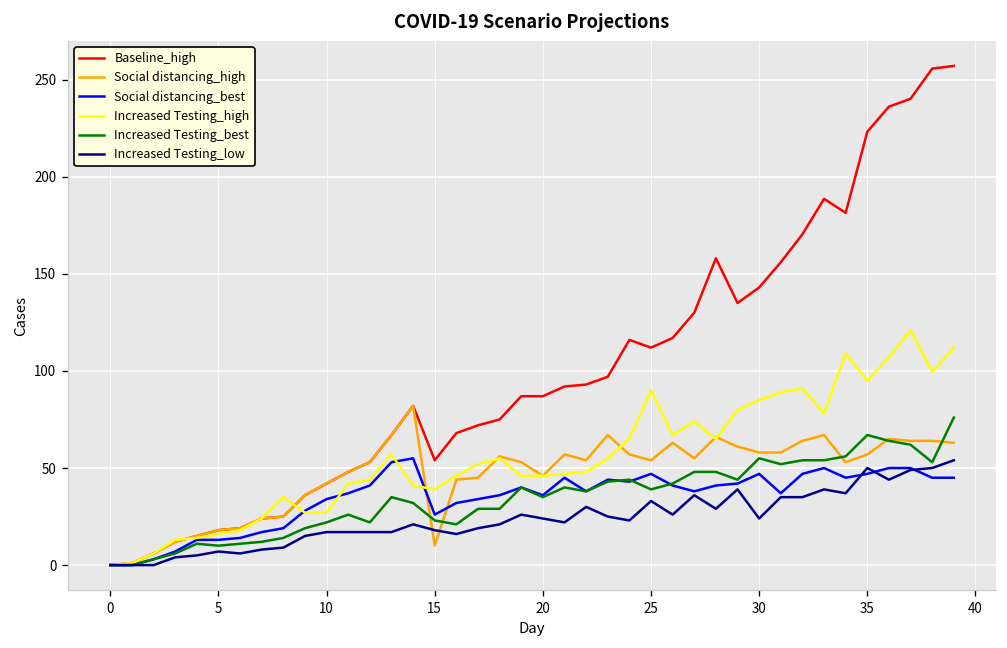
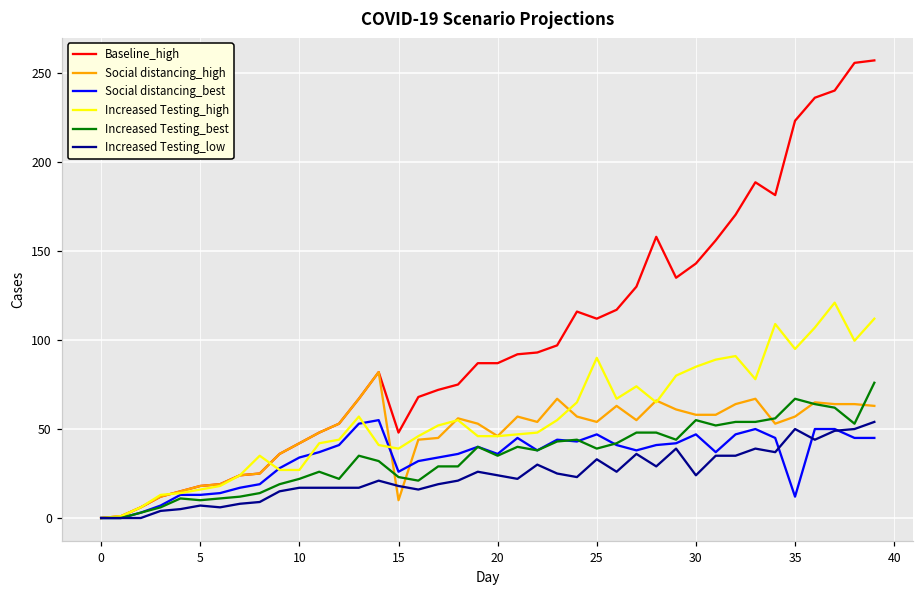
  {
    "Baseline_high": {
-     "15": 54,
+     "15": 48,
      "20": 87,
      "25": 112,
      "30": 143,
      "35": 223
    },
    "Social distancing_high": {
      "15": 10,
      "25": 54,
      "30": 58,
      "35": 57
    },
    "Social distancing_best": {
      "5": 13,
      "10": 34,
      "15": 26,
      "25": 47,
      "30": 47,
-     "35": 47
+     "35": 12
    },
    "Increased Testing_high": {
      "5": 16,
      "10": 27,
      "15": 39,
      "25": 90,
      "30": 85,
      "35": 95
    },
    "Increased Testing_best": {
      "5": 10,
      "10": 22,
      "15": 23,
      "25": 39,
      "30": 55,
      "35": 67
    },
    "Increased Testing_low": {
      "5": 7,
      "10": 17,
      "15": 18,
      "20": 24,
      "25": 33,
      "30": 24,
      "35": 50
    }
  }
